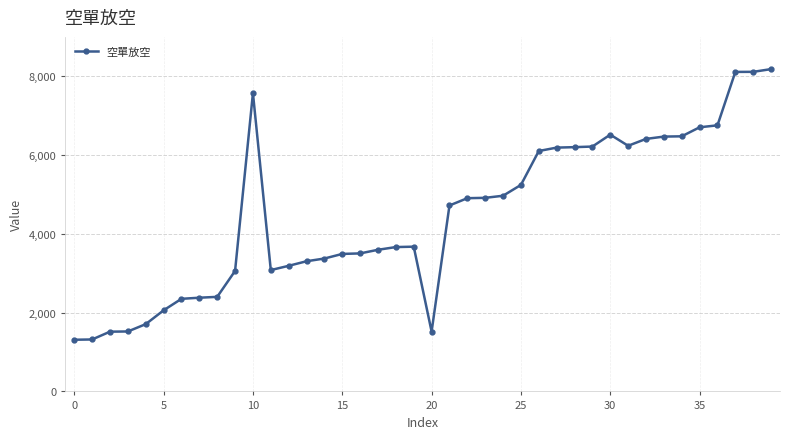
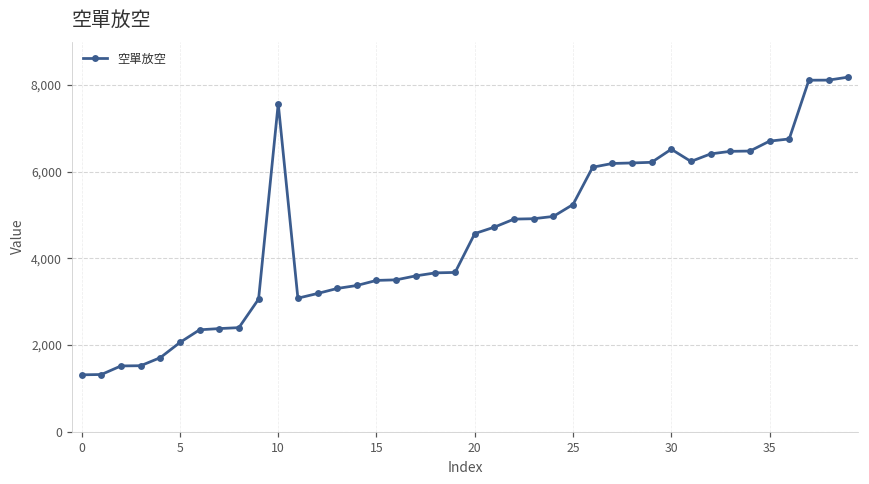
  {
    "0": "1,300",
    "5": "2,100",
    "10": "7,600",
    "15": "3,500",
-   "20": "1,500",
+   "20": "4,600",
    "25": "5,200",
    "30": "6,500",
    "35": "6,700"
  }
